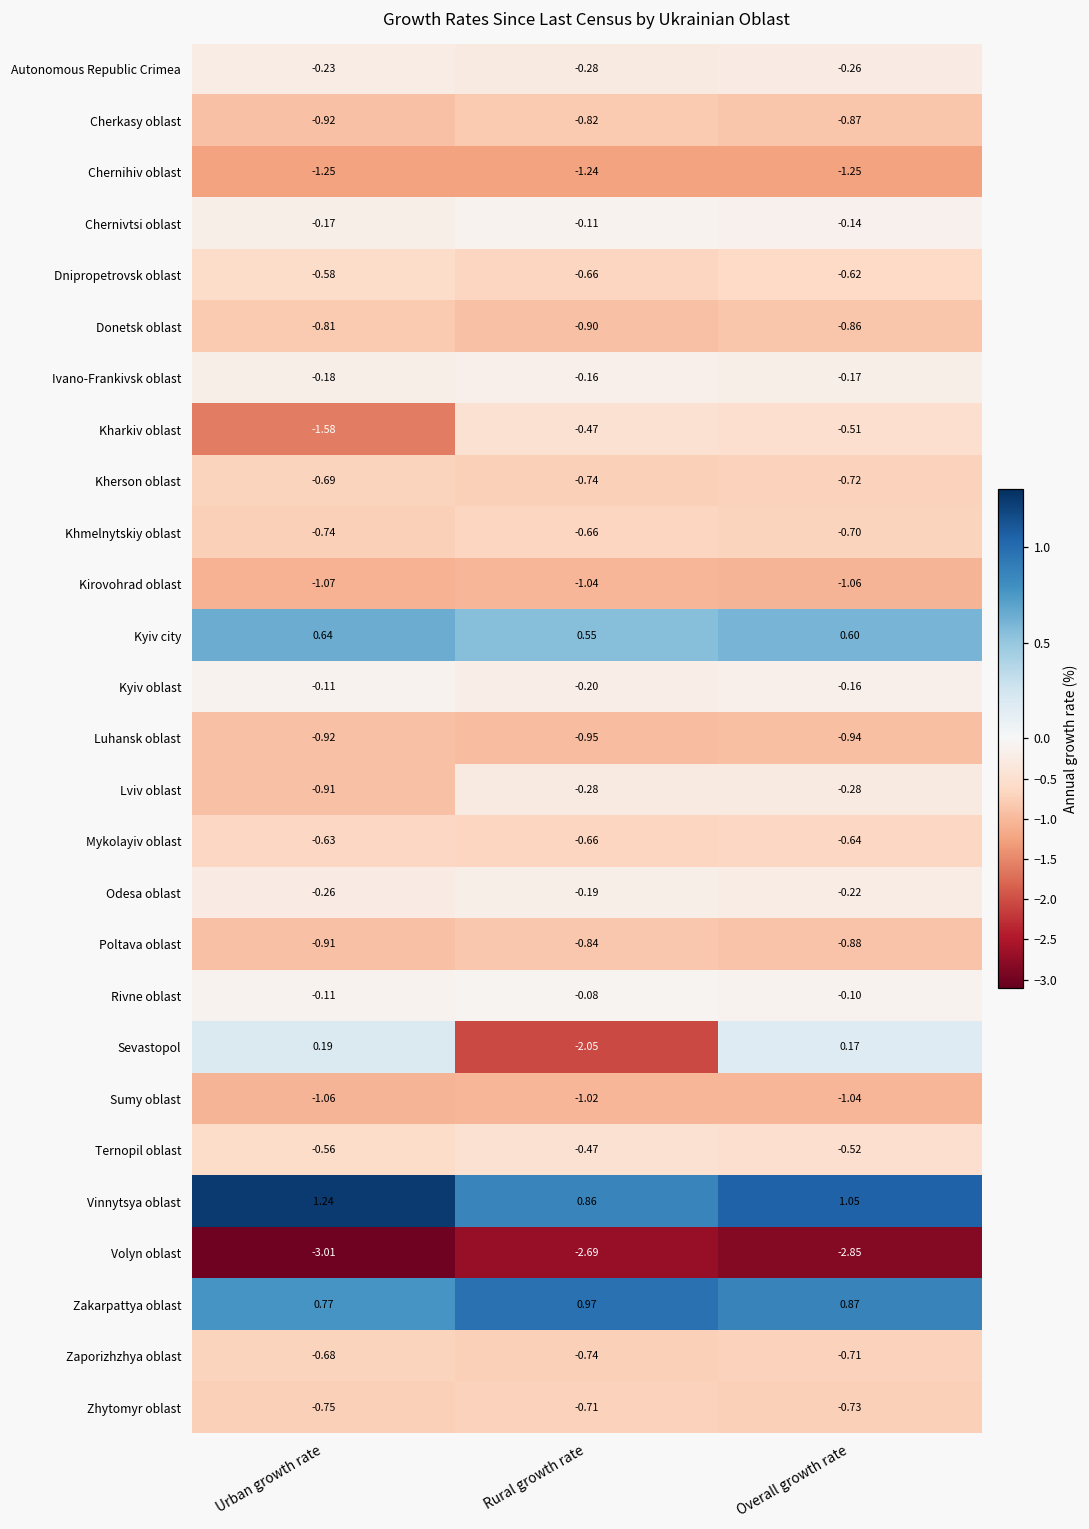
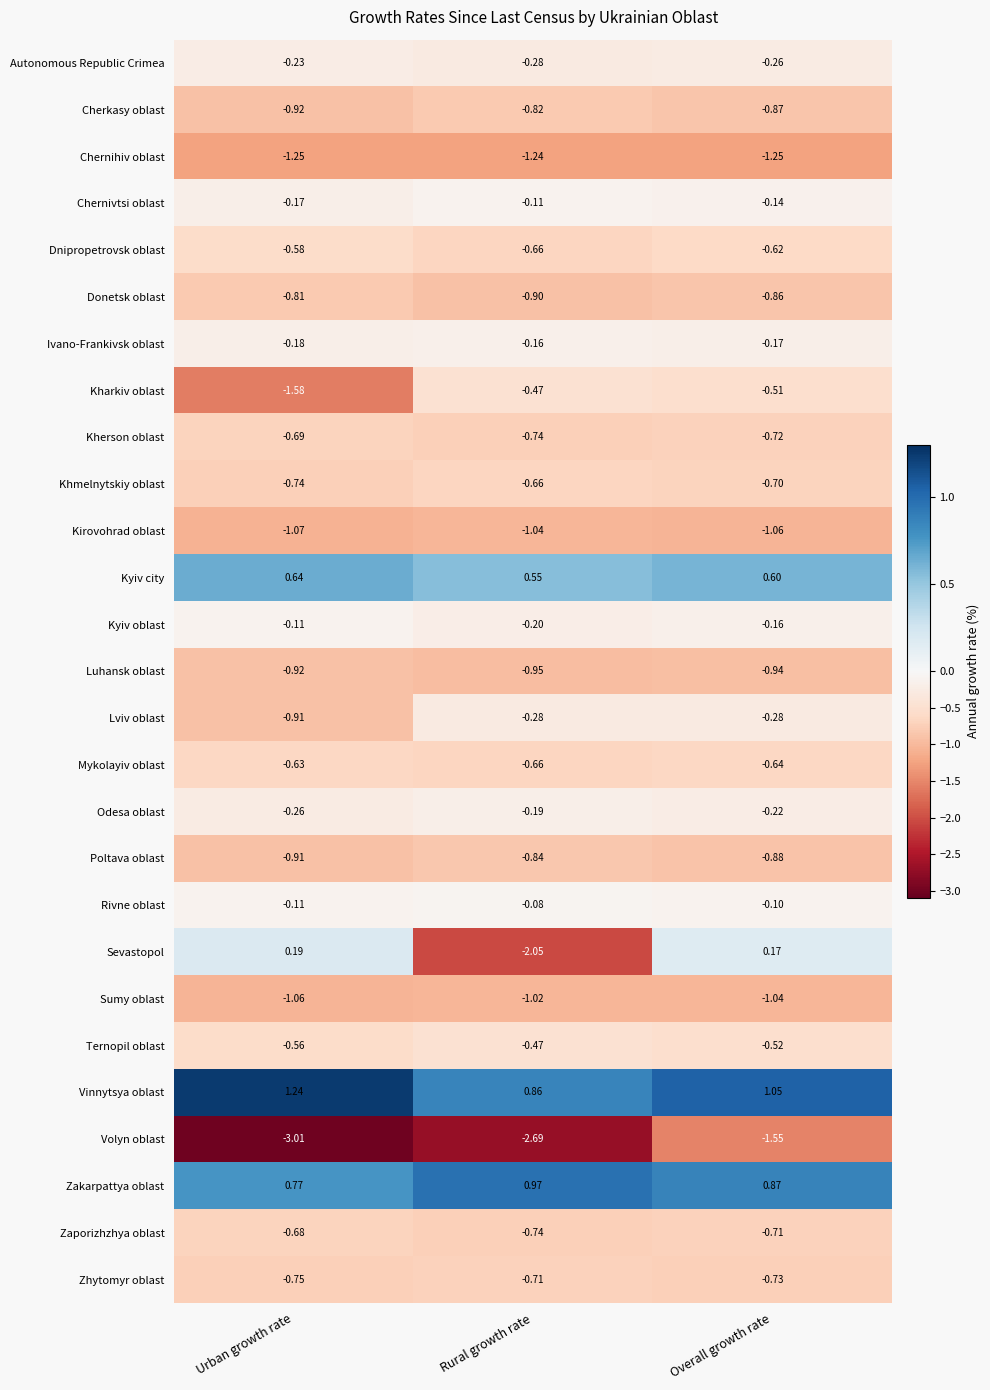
  {
    "Autonomous Republic Crimea": {
      "Urban growth rate": -0.23,
      "Rural growth rate": -0.28,
      "Overall growth rate": -0.26
    },
    "Cherkasy oblast": {
      "Urban growth rate": -0.92,
      "Rural growth rate": -0.82,
      "Overall growth rate": -0.87
    },
    "Chernihiv oblast": {
      "Urban growth rate": -1.25,
      "Rural growth rate": -1.24,
      "Overall growth rate": -1.25
    },
    "Chernivtsi oblast": {
      "Urban growth rate": -0.17,
      "Rural growth rate": -0.11,
      "Overall growth rate": -0.14
    },
    "Dnipropetrovsk oblast": {
      "Urban growth rate": -0.58,
      "Rural growth rate": -0.66,
      "Overall growth rate": -0.62
    },
    "Donetsk oblast": {
      "Urban growth rate": -0.81,
      "Rural growth rate": -0.90,
      "Overall growth rate": -0.86
    },
    "Ivano-Frankivsk oblast": {
      "Urban growth rate": -0.18,
      "Rural growth rate": -0.16,
      "Overall growth rate": -0.17
    },
    "Kharkiv oblast": {
      "Urban growth rate": -1.58,
      "Rural growth rate": -0.47,
      "Overall growth rate": -0.51
    },
    "Kherson oblast": {
      "Urban growth rate": -0.69,
      "Rural growth rate": -0.74,
      "Overall growth rate": -0.72
    },
    "Khmelnytskiy oblast": {
      "Urban growth rate": -0.74,
      "Rural growth rate": -0.66,
      "Overall growth rate": -0.70
    },
    "Kirovohrad oblast": {
      "Urban growth rate": -1.07,
      "Rural growth rate": -1.04,
      "Overall growth rate": -1.06
    },
    "Kyiv city": {
      "Urban growth rate": 0.64,
      "Rural growth rate": 0.55,
      "Overall growth rate": 0.60
    },
    "Kyiv oblast": {
      "Urban growth rate": -0.11,
      "Rural growth rate": -0.20,
      "Overall growth rate": -0.16
    },
    "Luhansk oblast": {
      "Urban growth rate": -0.92,
      "Rural growth rate": -0.95,
      "Overall growth rate": -0.94
    },
    "Lviv oblast": {
      "Urban growth rate": -0.91,
      "Rural growth rate": -0.28,
      "Overall growth rate": -0.28
    },
    "Mykolayiv oblast": {
      "Urban growth rate": -0.63,
      "Rural growth rate": -0.66,
      "Overall growth rate": -0.64
    },
    "Odesa oblast": {
      "Urban growth rate": -0.26,
      "Rural growth rate": -0.19,
      "Overall growth rate": -0.22
    },
    "Poltava oblast": {
      "Urban growth rate": -0.91,
      "Rural growth rate": -0.84,
      "Overall growth rate": -0.88
    },
    "Rivne oblast": {
      "Urban growth rate": -0.11,
      "Rural growth rate": -0.08,
      "Overall growth rate": -0.10
    },
    "Sevastopol": {
      "Urban growth rate": 0.19,
      "Rural growth rate": -2.05,
      "Overall growth rate": 0.17
    },
    "Sumy oblast": {
      "Urban growth rate": -1.06,
      "Rural growth rate": -1.02,
      "Overall growth rate": -1.04
    },
    "Ternopil oblast": {
      "Urban growth rate": -0.56,
      "Rural growth rate": -0.47,
      "Overall growth rate": -0.52
    },
    "Vinnytsya oblast": {
      "Urban growth rate": 1.24,
      "Rural growth rate": 0.86,
      "Overall growth rate": 1.05
    },
    "Volyn oblast": {
      "Urban growth rate": -3.01,
      "Rural growth rate": -2.69,
-     "Overall growth rate": -2.85
+     "Overall growth rate": -1.55
    },
    "Zakarpattya oblast": {
      "Urban growth rate": 0.77,
      "Rural growth rate": 0.97,
      "Overall growth rate": 0.87
    },
    "Zaporizhzhya oblast": {
      "Urban growth rate": -0.68,
      "Rural growth rate": -0.74,
      "Overall growth rate": -0.71
    },
    "Zhytomyr oblast": {
      "Urban growth rate": -0.75,
      "Rural growth rate": -0.71,
      "Overall growth rate": -0.73
    }
  }
